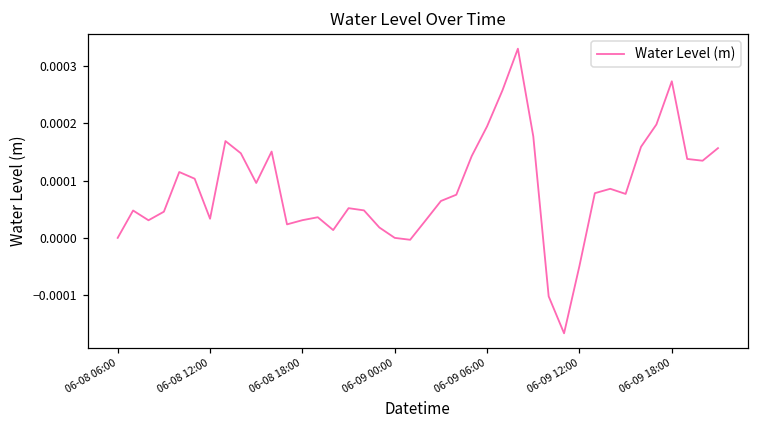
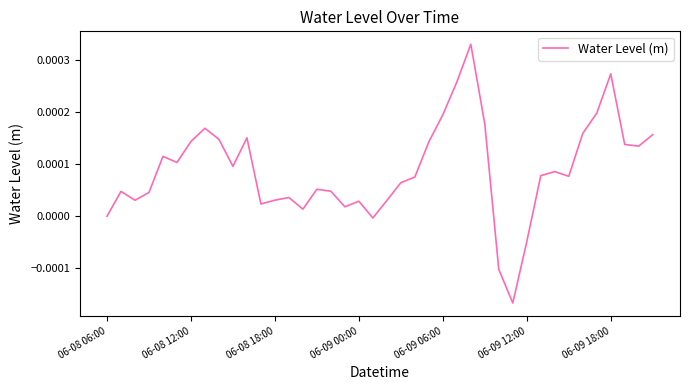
  {
    "06-08 06:00": 0.00000,
-   "06-08 12:00": 0.00003,
+   "06-08 12:00": 0.00014,
    "06-08 18:00": 0.00003,
-   "06-09 00:00": 0.00000,
+   "06-09 00:00": 0.00003,
    "06-09 06:00": 0.00020,
    "06-09 12:00": -0.00005,
    "06-09 18:00": 0.00027
  }
